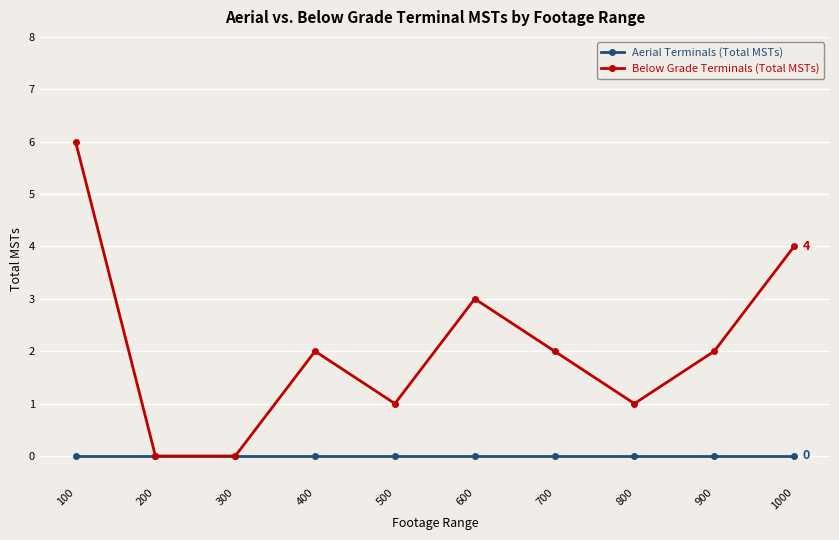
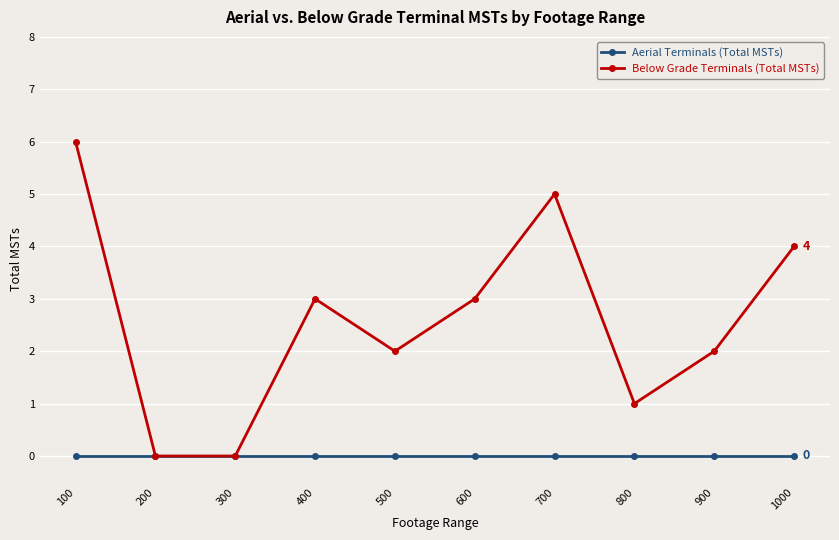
  {
    "Aerial Terminals (Total MSTs)": {
      "1000": 0
    },
    "Below Grade Terminals (Total MSTs)": {
      "100": 6,
-     "400": 2,
-     "500": 1,
+     "400": 3,
+     "500": 2,
      "600": 3,
-     "700": 2,
+     "700": 5,
      "800": 1,
      "900": 2
    }
  }
